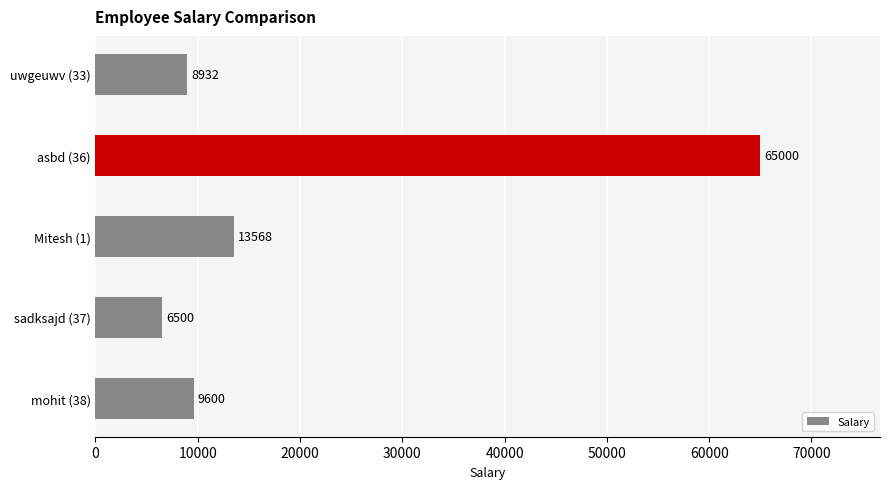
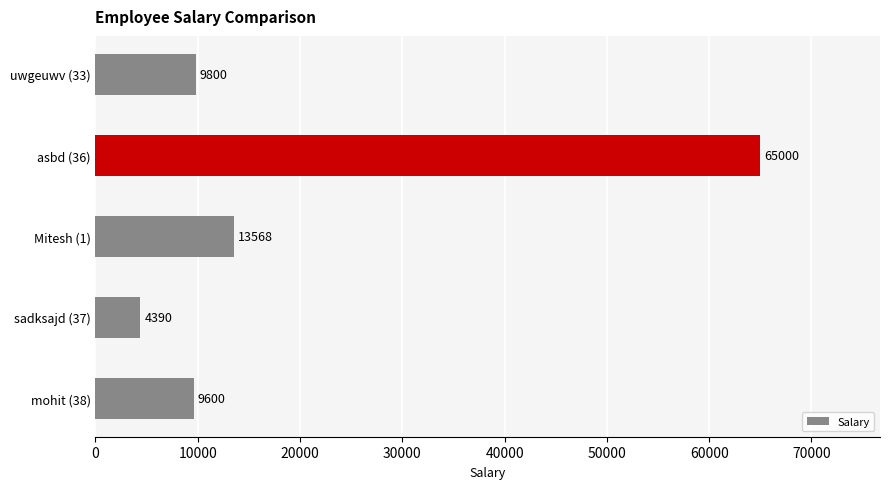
  {
-   "uwgeuwv (33)": 8932,
+   "uwgeuwv (33)": 9800,
    "asbd (36)": 65000,
    "Mitesh (1)": 13568,
-   "sadksajd (37)": 6500,
+   "sadksajd (37)": 4390,
    "mohit (38)": 9600
  }
